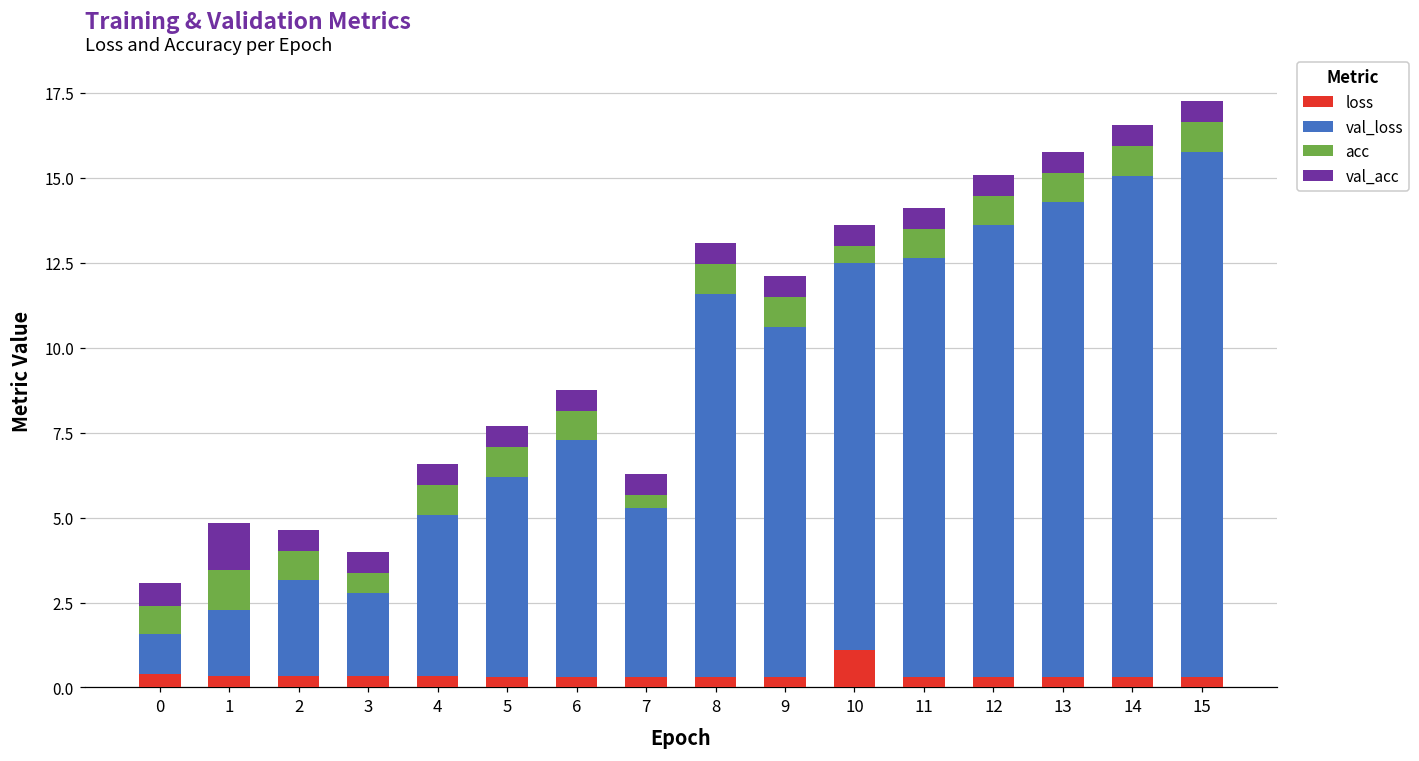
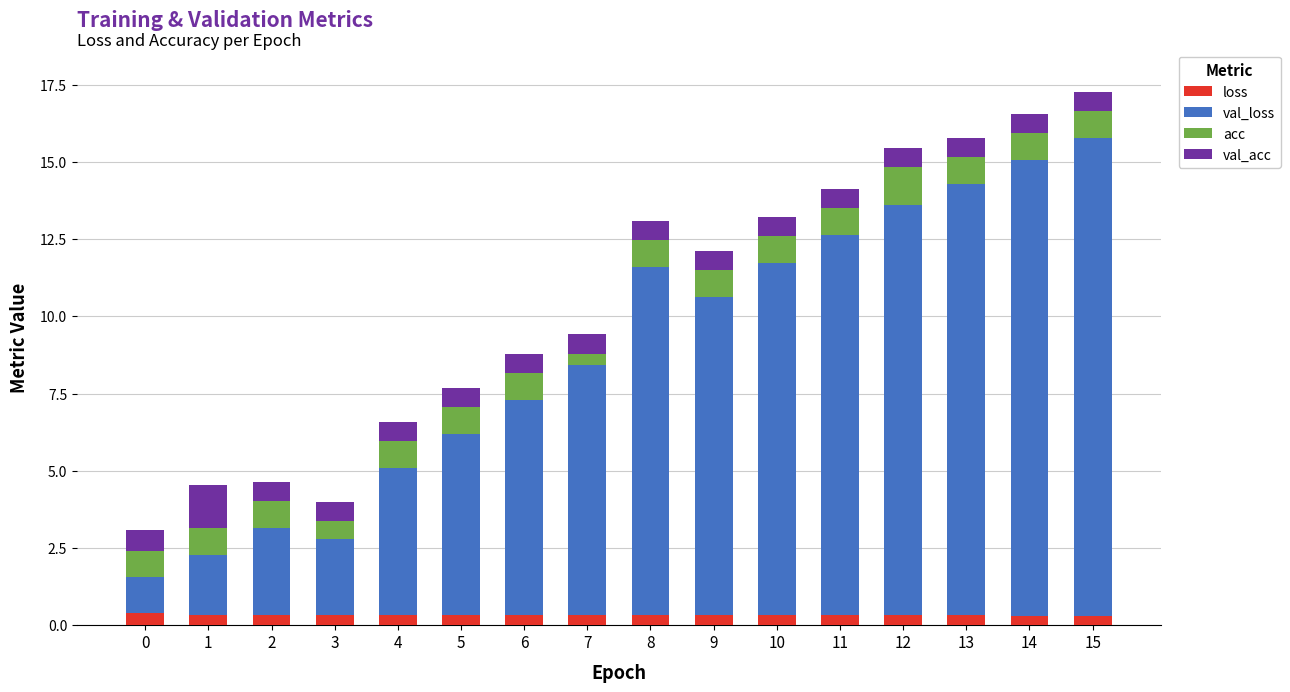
  {
    "loss": {
      "0": 0.4,
      "1": 0.3,
      "2": 0.3,
      "3": 0.3,
      "4": 0.3,
      "5": 0.3,
      "6": 0.3,
      "7": 0.3,
      "8": 0.3,
      "9": 0.3,
-     "10": 1.1,
+     "10": 0.3,
      "11": 0.3,
      "12": 0.3,
      "13": 0.3,
      "14": 0.3,
      "15": 0.3
    },
    "val_loss": {
      "0": 1.2,
      "1": 1.9,
      "2": 2.8,
      "3": 2.5,
      "4": 4.8,
      "5": 5.9,
      "6": 7.0,
-     "7": 5.0,
+     "7": 8.1,
      "8": 11.3,
      "9": 10.3,
      "10": 11.4,
      "11": 12.3,
      "12": 13.3,
      "13": 14.0,
      "14": 14.8,
      "15": 15.5
    },
    "acc": {
      "0": 0.8,
-     "1": 1.2,
+     "1": 0.9,
      "2": 0.9,
      "3": 0.6,
      "4": 0.9,
      "5": 0.9,
      "6": 0.9,
      "7": 0.4,
      "8": 0.9,
      "9": 0.9,
-     "10": 0.5,
+     "10": 0.9,
      "11": 0.9,
-     "12": 0.9,
+     "12": 1.2,
      "13": 0.9,
      "14": 0.9,
      "15": 0.9
    },
    "val_acc": {
      "0": 0.7,
      "1": 1.4,
      "2": 0.6,
      "3": 0.6,
      "4": 0.6,
      "5": 0.6,
      "6": 0.6,
      "7": 0.6,
      "8": 0.6,
      "9": 0.6,
      "10": 0.6,
      "11": 0.6,
      "12": 0.6,
      "13": 0.6,
      "14": 0.6,
      "15": 0.6
    }
  }
